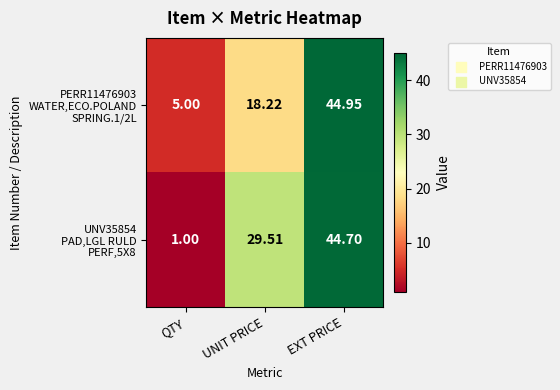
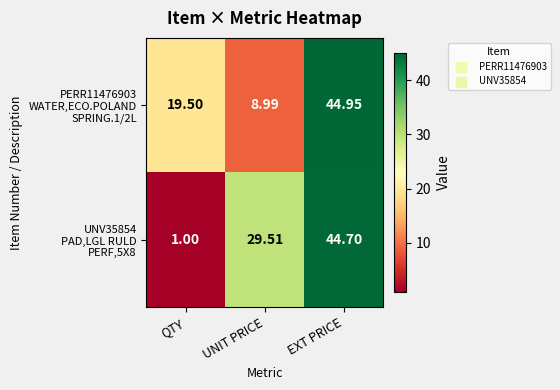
  {
    "PERR11476903 WATER,ECO.POLAND SPRING.1/2L": {
-     "QTY": 5.00,
-     "UNIT PRICE": 18.22,
+     "QTY": 19.50,
+     "UNIT PRICE": 8.99,
      "EXT PRICE": 44.95
    },
    "UNV35854 PAD,LGL RULD PERF,5X8": {
      "QTY": 1.00,
      "UNIT PRICE": 29.51,
      "EXT PRICE": 44.70
    }
  }
